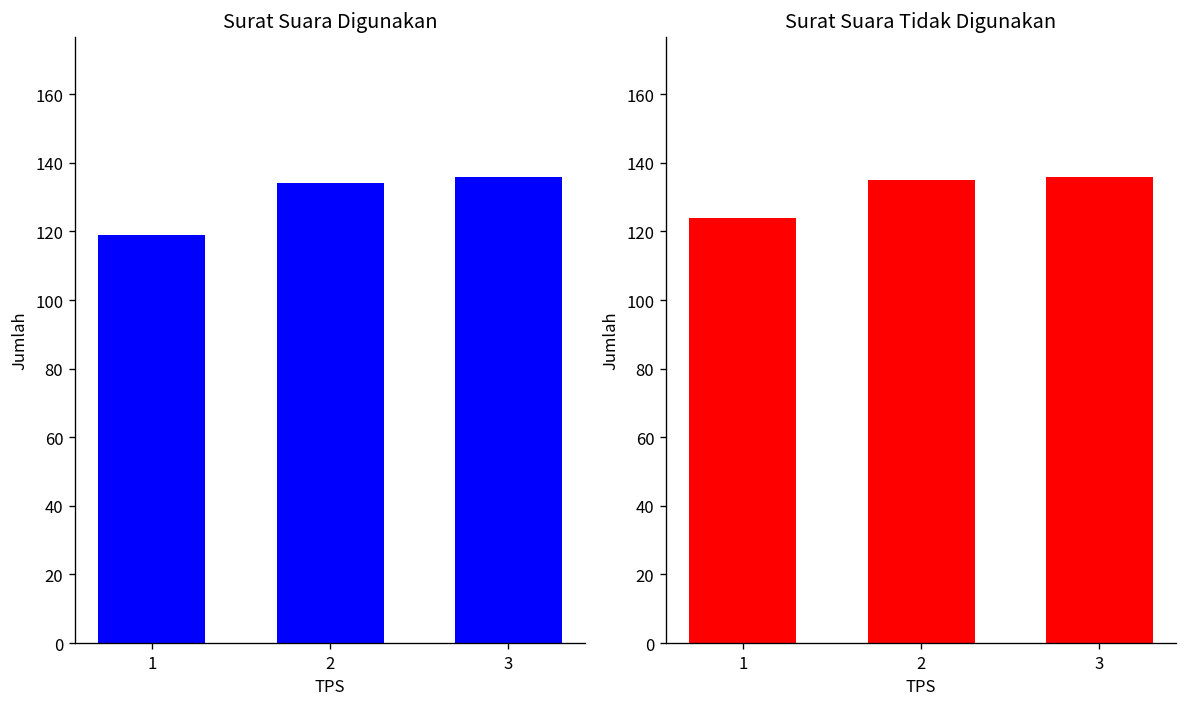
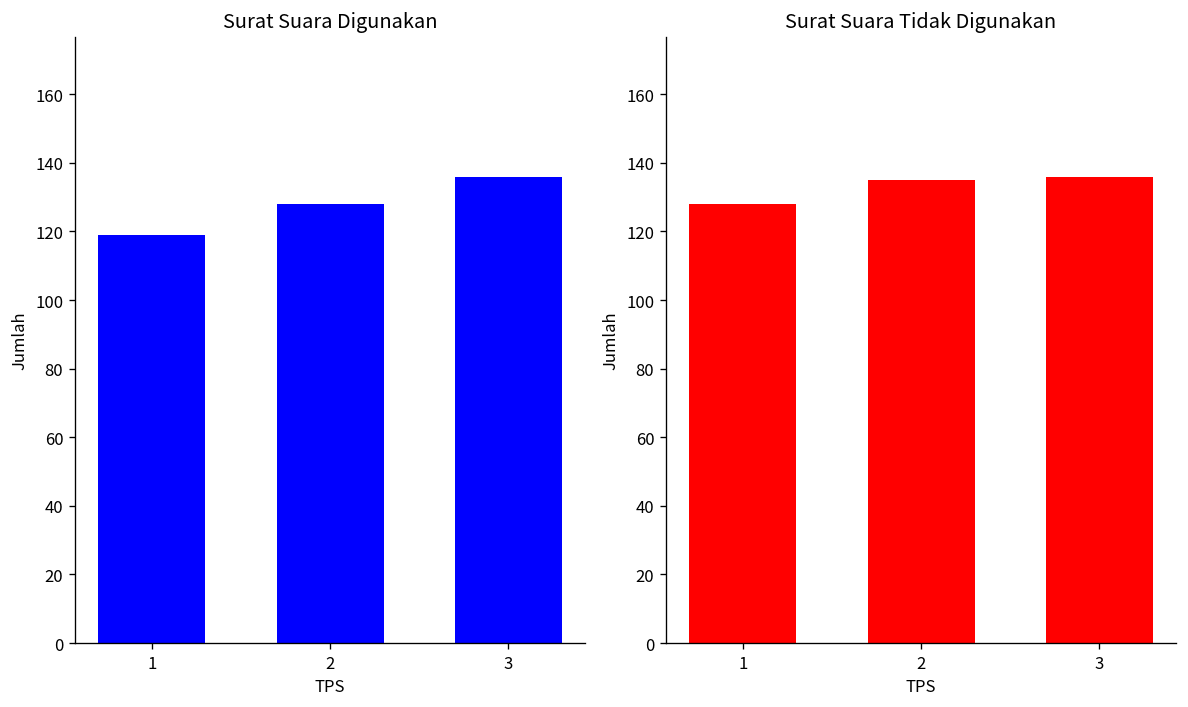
  {
    "Surat Suara Digunakan": {
      "1": 119,
-     "2": 134,
+     "2": 128,
      "3": 136
    },
    "Surat Suara Tidak Digunakan": {
-     "1": 124,
+     "1": 128,
      "2": 135,
      "3": 136
    }
  }
